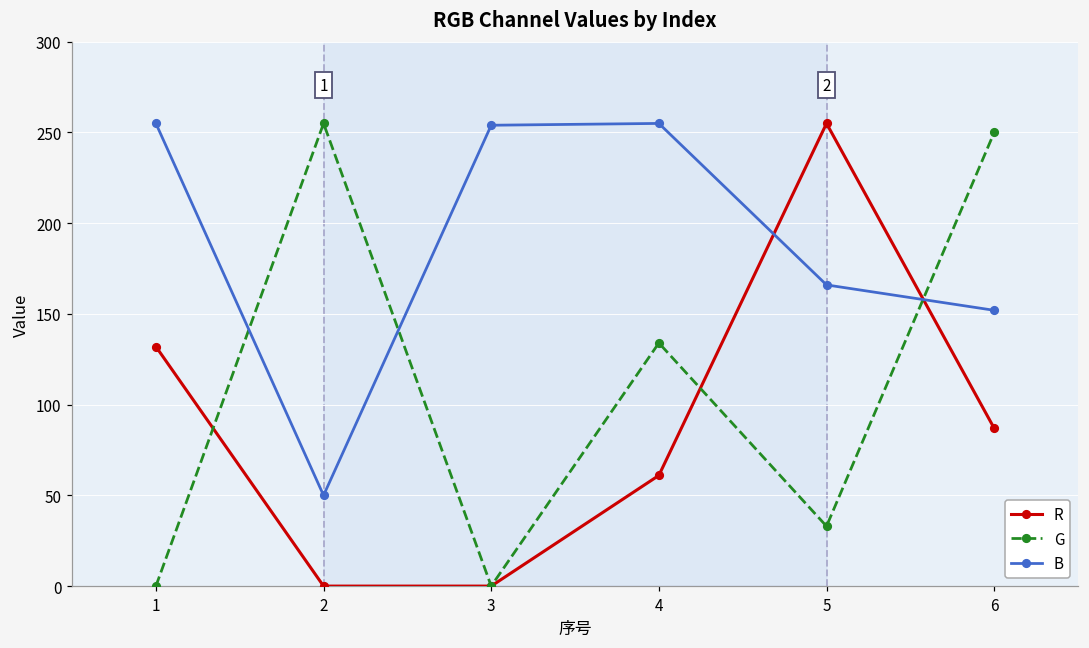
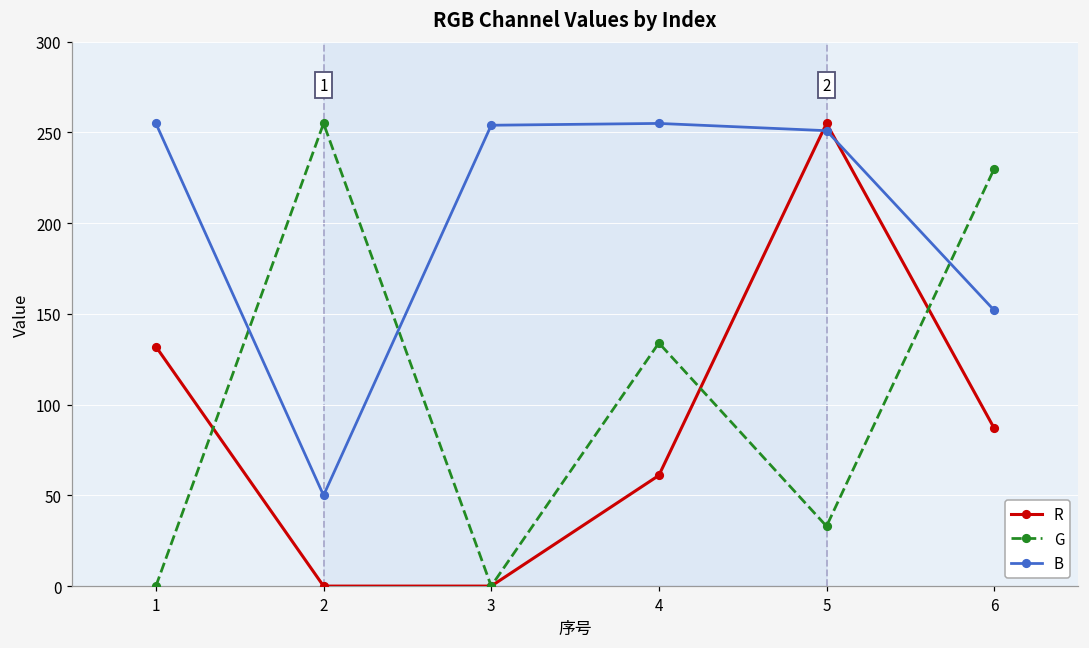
  {
    "R": {
      "1": 132,
      "2": 0,
      "4": 61,
      "5": 255,
      "6": 87
    },
    "G": {
      "1": 0,
      "2": 255,
      "4": 134,
      "5": 33,
-     "6": 250
+     "6": 230
    },
    "B": {
      "1": 255,
      "2": 50,
      "3": 254,
      "4": 255,
-     "5": 166,
+     "5": 251,
      "6": 152
    }
  }
